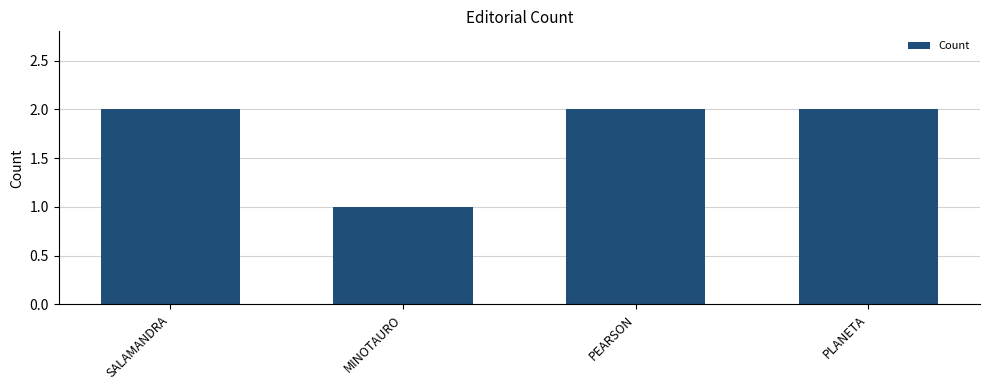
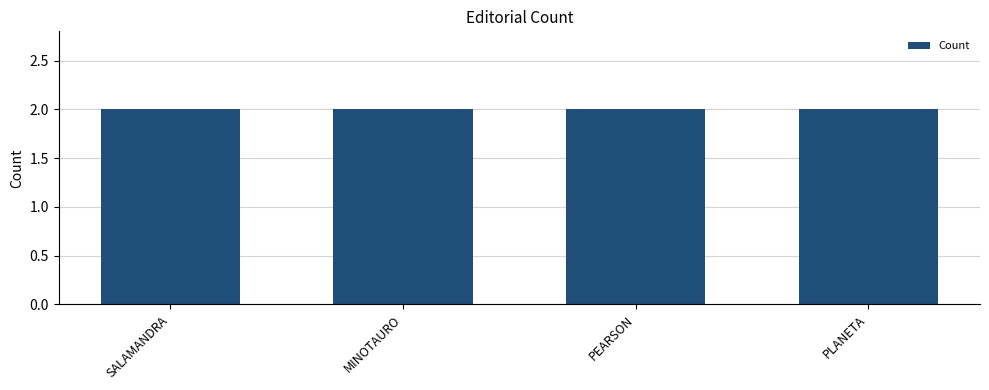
  {
    "SALAMANDRA": 2,
-   "MINOTAURO": 1,
+   "MINOTAURO": 2,
    "PEARSON": 2,
    "PLANETA": 2
  }
